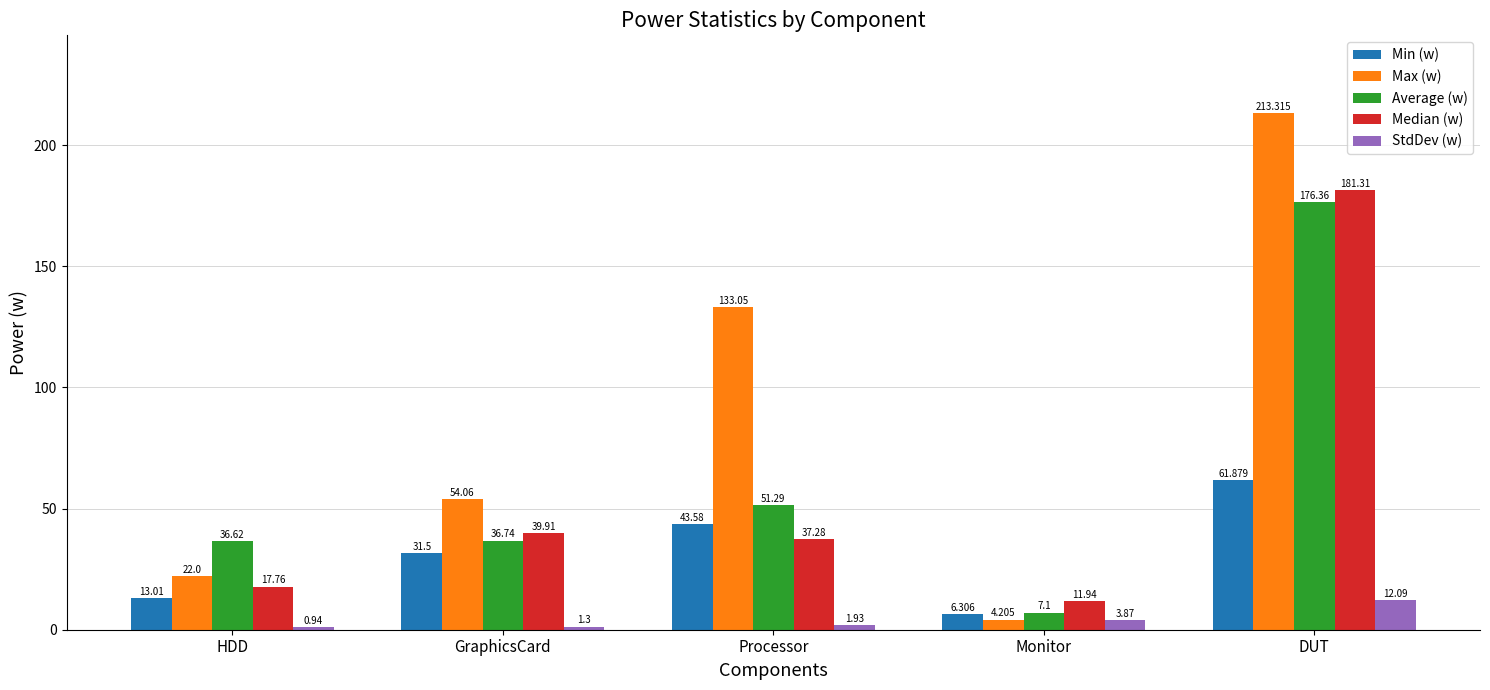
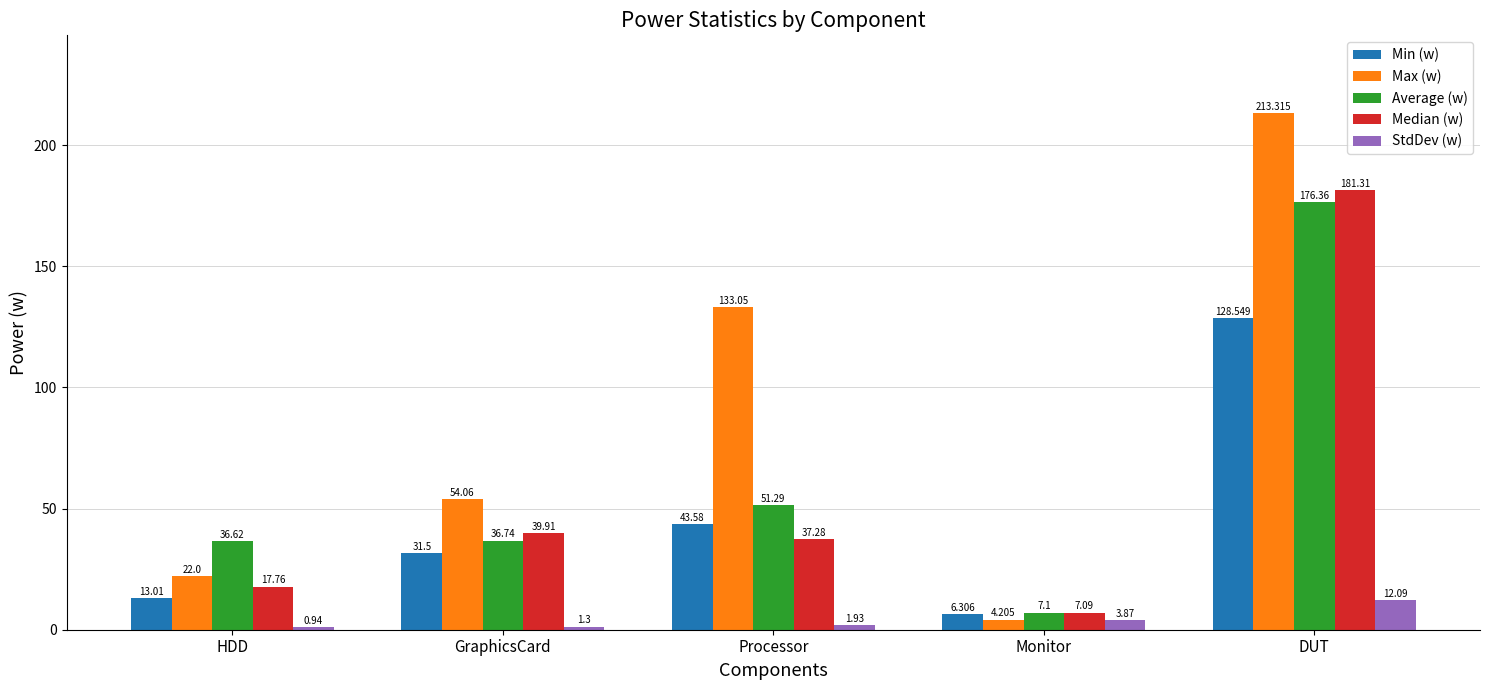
  {
    "Min (w)": {
      "HDD": 13.01,
      "GraphicsCard": 31.5,
      "Processor": 43.58,
      "Monitor": 6.306,
-     "DUT": 61.879
+     "DUT": 128.549
    },
    "Max (w)": {
      "HDD": 22.0,
      "GraphicsCard": 54.06,
      "Processor": 133.05,
      "Monitor": 4.205,
      "DUT": 213.315
    },
    "Average (w)": {
      "HDD": 36.62,
      "GraphicsCard": 36.74,
      "Processor": 51.29,
      "Monitor": 7.1,
      "DUT": 176.36
    },
    "Median (w)": {
      "HDD": 17.76,
      "GraphicsCard": 39.91,
      "Processor": 37.28,
-     "Monitor": 11.94,
+     "Monitor": 7.09,
      "DUT": 181.31
    },
    "StdDev (w)": {
      "HDD": 0.94,
      "GraphicsCard": 1.3,
      "Processor": 1.93,
      "Monitor": 3.87,
      "DUT": 12.09
    }
  }
